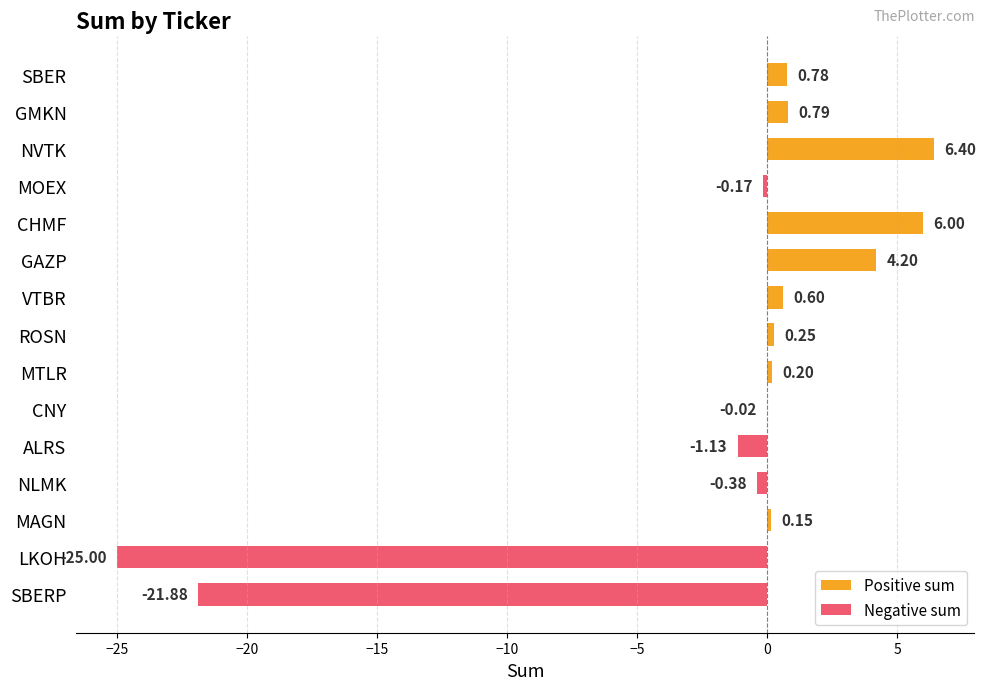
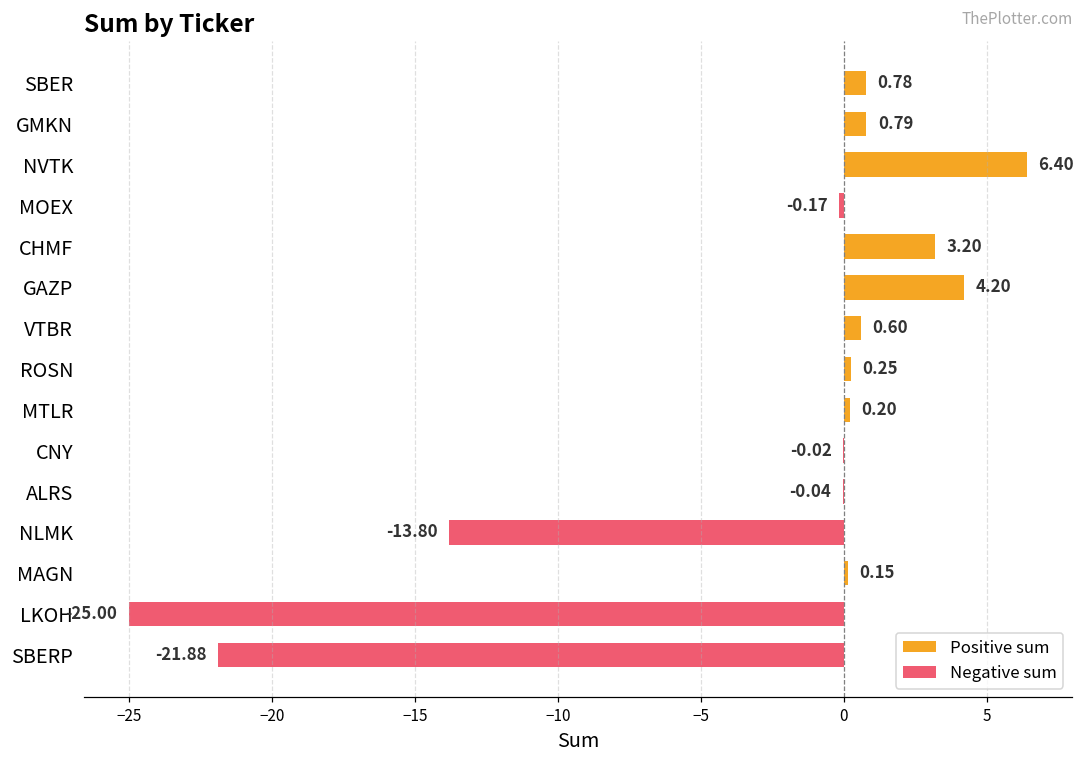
  {
    "Positive sum": {
      "SBER": 0.78,
      "GMKN": 0.79,
      "NVTK": 6.40,
-     "CHMF": 6.00,
+     "CHMF": 3.20,
      "GAZP": 4.20,
      "VTBR": 0.60,
      "ROSN": 0.25,
      "MTLR": 0.20,
      "MAGN": 0.15
    },
    "Negative sum": {
      "MOEX": -0.17,
      "CNY": -0.02,
-     "ALRS": -1.13,
-     "NLMK": -0.38,
+     "ALRS": -0.04,
+     "NLMK": -13.80,
      "LKOH": -25.00,
      "SBERP": -21.88
    }
  }
